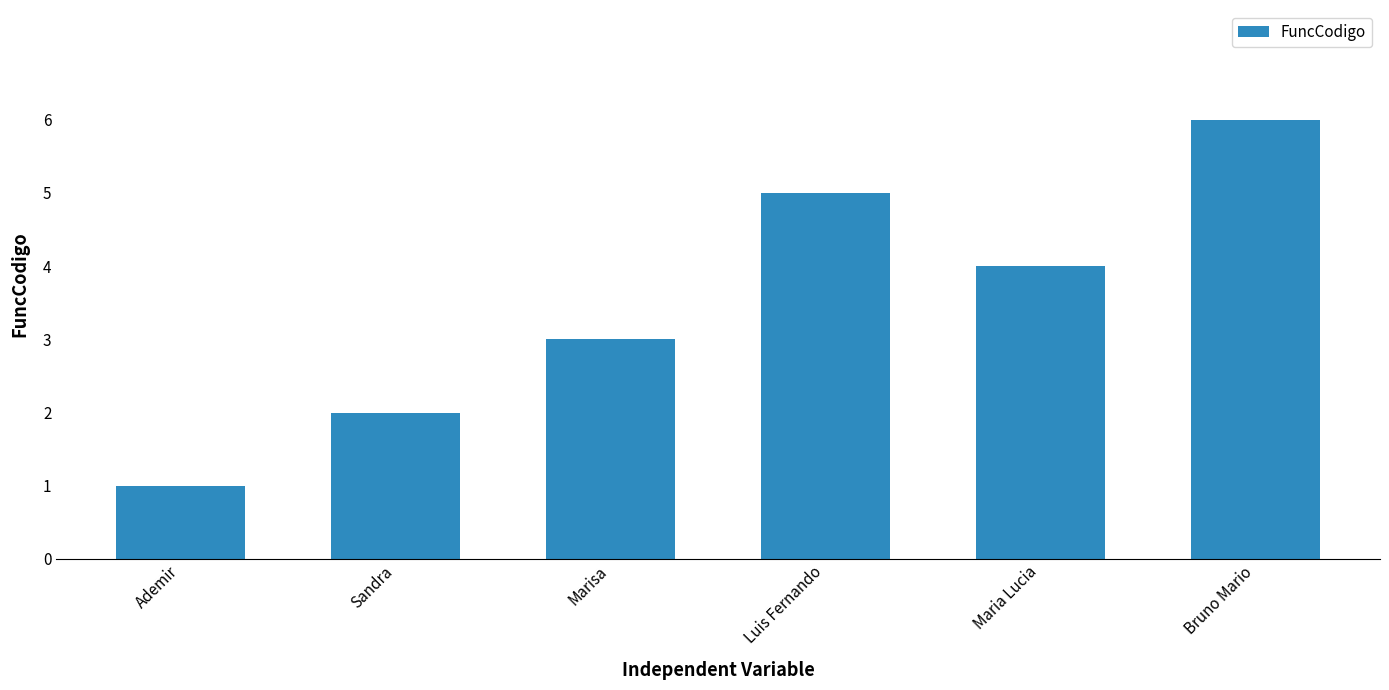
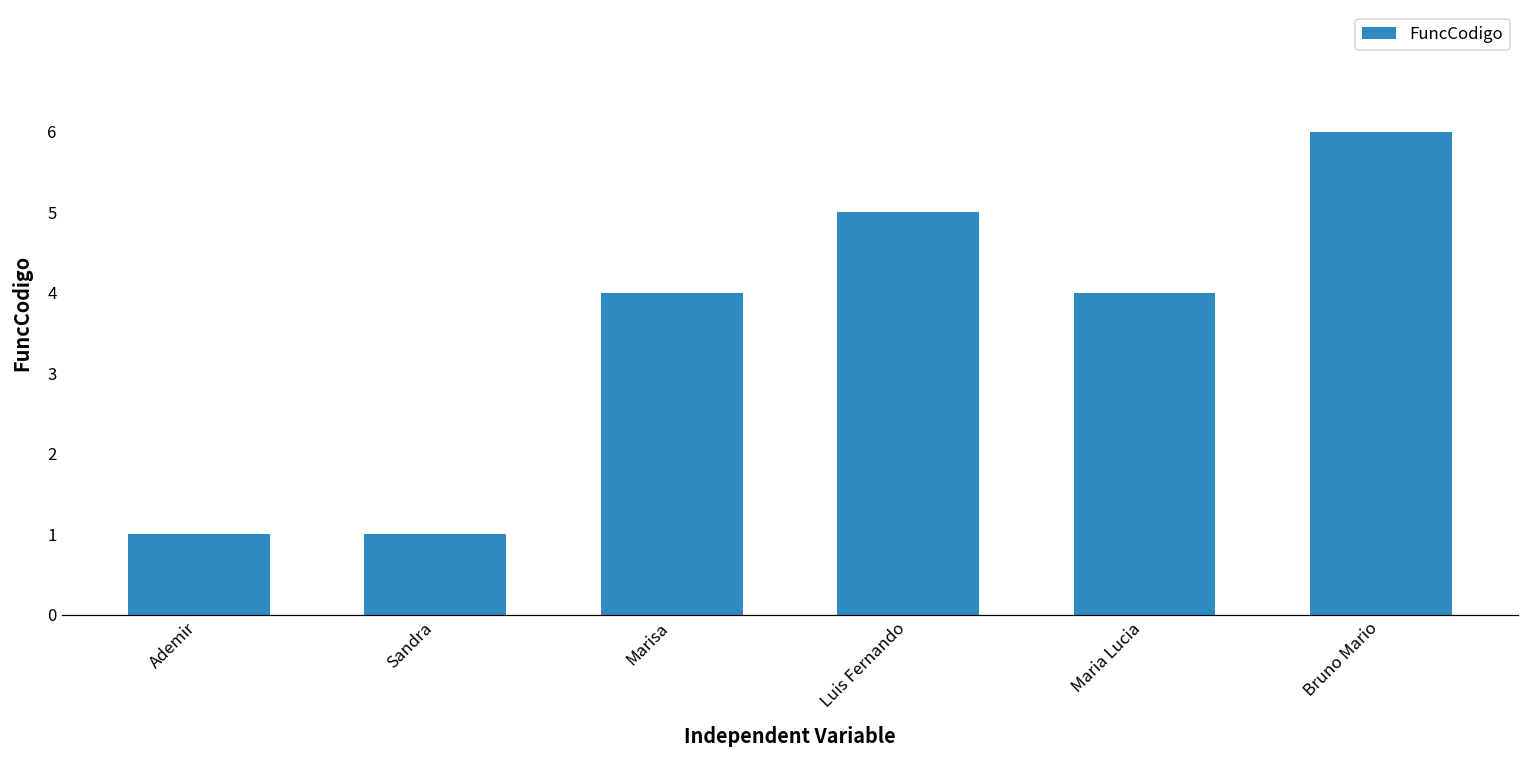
  {
    "Ademir": 1,
-   "Sandra": 2,
-   "Marisa": 3,
+   "Sandra": 1,
+   "Marisa": 4,
    "Luis Fernando": 5,
    "Maria Lucia": 4,
    "Bruno Mario": 6
  }
